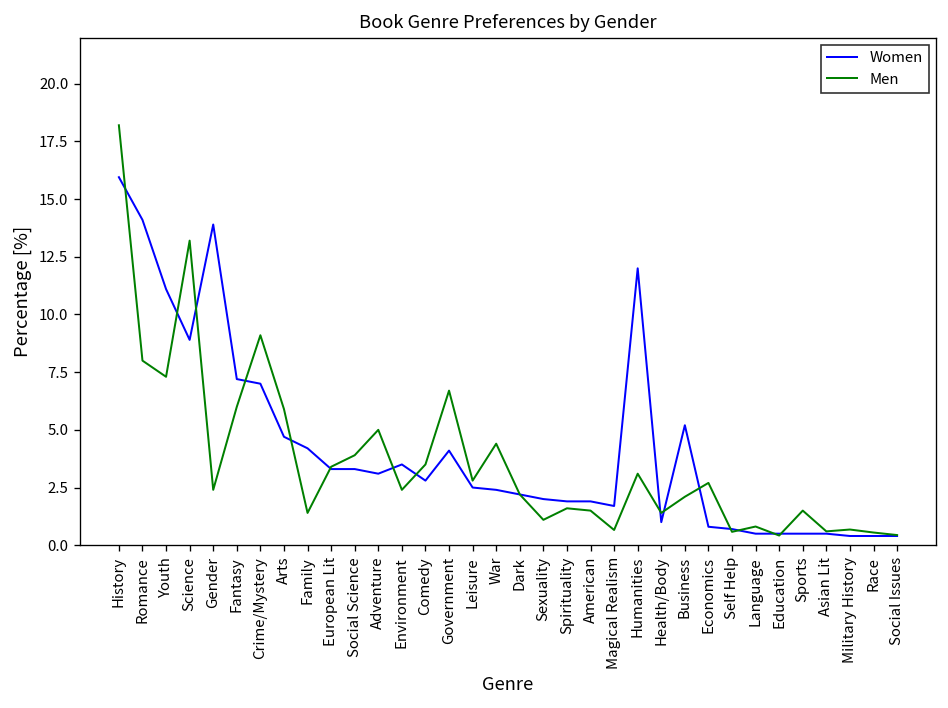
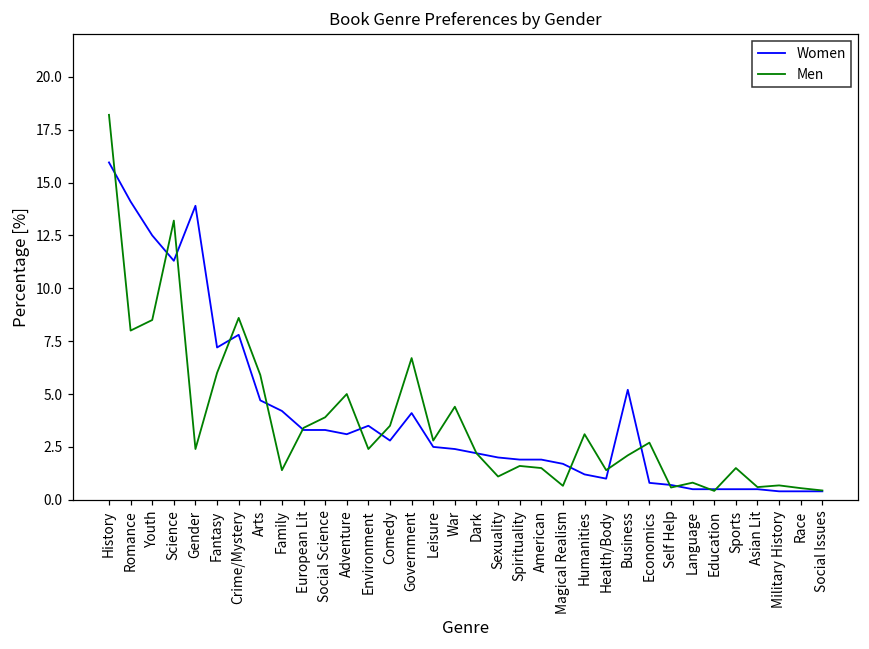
  {
    "Women": {
      "History": 16.0,
      "Romance": 14.1,
-     "Youth": 11.1,
-     "Science": 8.9,
+     "Youth": 12.5,
+     "Science": 11.3,
      "Gender": 13.9,
      "Fantasy": 7.2,
-     "Crime/Mystery": 7.0,
+     "Crime/Mystery": 7.8,
      "Arts": 4.7,
      "Family": 4.2,
      "Social Science": 3.3,
      "Adventure": 3.1,
      "Environment": 3.5,
      "Comedy": 2.8,
      "Government": 4.1,
      "Leisure": 2.5,
      "War": 2.4,
      "Sexuality": 2.0,
      "Spirituality": 1.9,
      "American": 1.9,
      "Magical Realism": 1.7,
-     "Humanities": 12.0,
+     "Humanities": 1.2,
      "Health/Body": 1.0,
      "Business": 5.2,
      "Economics": 0.8,
      "Language": 0.5,
      "Sports": 0.5,
      "Military History": 0.4,
      "Race": 0.4
    },
    "Men": {
      "History": 18.2,
      "Romance": 8.0,
-     "Youth": 7.3,
+     "Youth": 8.5,
      "Science": 13.2,
      "Gender": 2.4,
      "Fantasy": 6.0,
-     "Crime/Mystery": 9.1,
+     "Crime/Mystery": 8.6,
      "Arts": 5.9,
      "Family": 1.4,
      "Social Science": 3.9,
      "Adventure": 5.0,
      "Environment": 2.4,
      "Comedy": 3.5,
      "Government": 6.7,
      "Leisure": 2.8,
      "War": 4.4,
      "Sexuality": 1.1,
      "Spirituality": 1.6,
      "American": 1.5,
      "Magical Realism": 0.7,
      "Humanities": 3.1,
      "Health/Body": 1.4,
      "Business": 2.1,
      "Economics": 2.7,
      "Language": 0.8,
      "Sports": 1.5,
      "Military History": 0.7,
      "Race": 0.6
    }
  }
